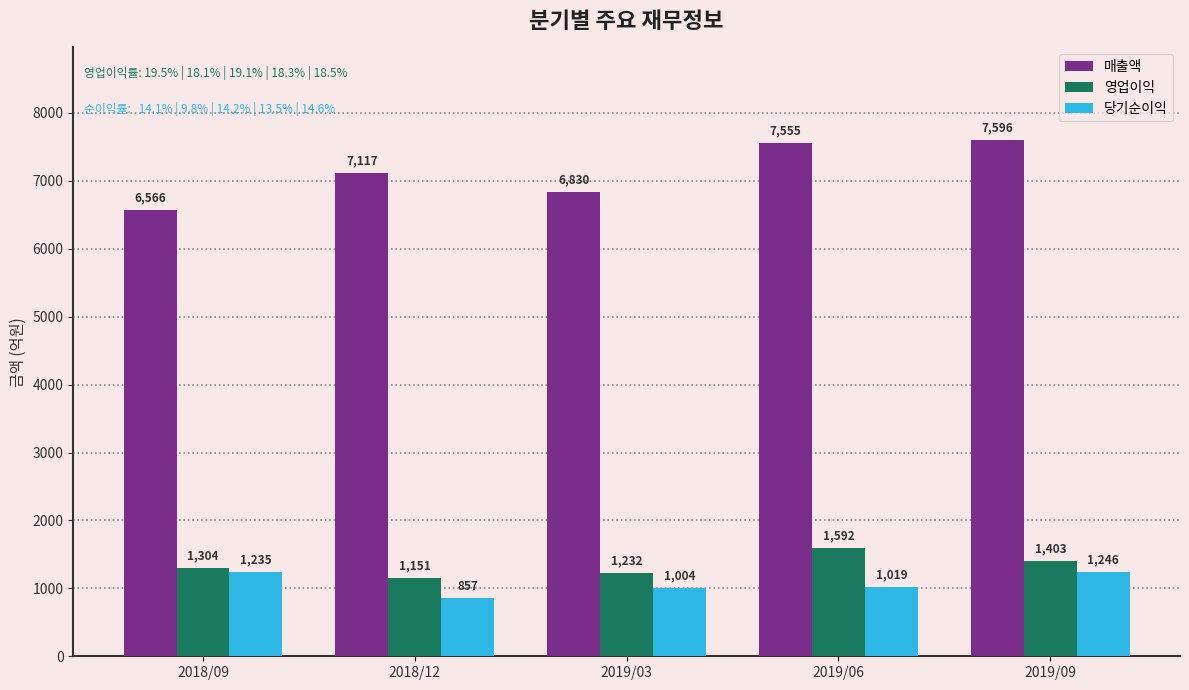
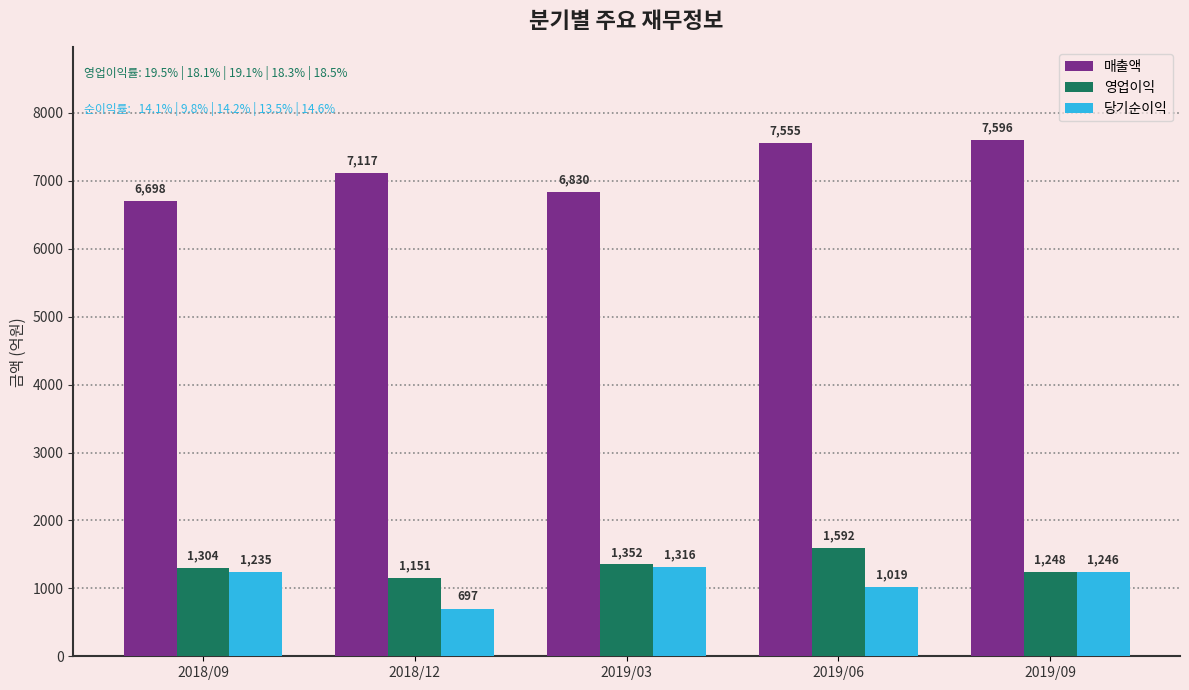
  {
    "매출액": {
-     "2018/09": "6,566",
+     "2018/09": "6,698",
      "2018/12": "7,117",
      "2019/03": "6,830",
      "2019/06": "7,555",
      "2019/09": "7,596"
    },
    "영업이익": {
      "2018/09": "1,304",
      "2018/12": "1,151",
-     "2019/03": "1,232",
+     "2019/03": "1,352",
      "2019/06": "1,592",
-     "2019/09": "1,403"
+     "2019/09": "1,248"
    },
    "당기순이익": {
      "2018/09": "1,235",
-     "2018/12": "857",
-     "2019/03": "1,004",
+     "2018/12": "697",
+     "2019/03": "1,316",
      "2019/06": "1,019",
      "2019/09": "1,246"
    }
  }
